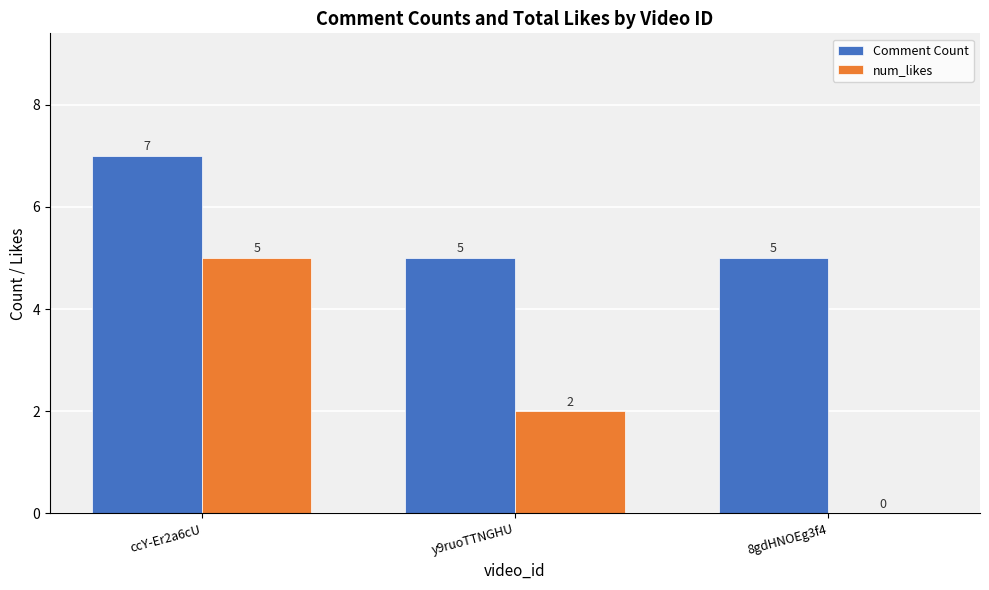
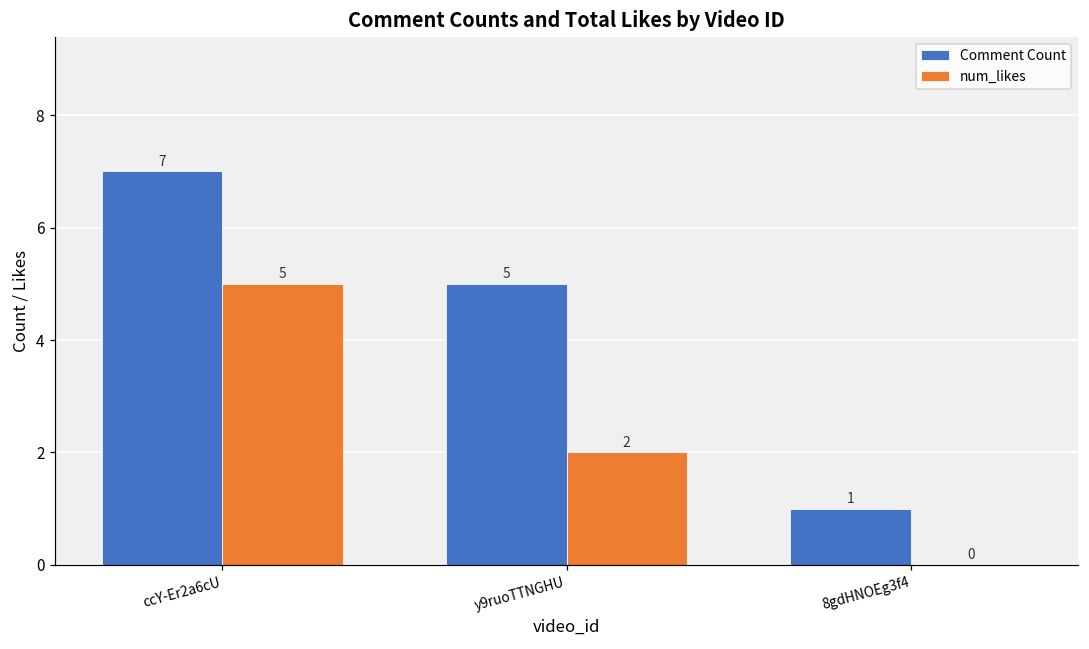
  {
    "Comment Count": {
      "ccY-Er2a6cU": 7,
      "y9ruoTTNGHU": 5,
-     "8gdHNOEg3f4": 5
+     "8gdHNOEg3f4": 1
    },
    "num_likes": {
      "ccY-Er2a6cU": 5,
      "y9ruoTTNGHU": 2,
      "8gdHNOEg3f4": 0
    }
  }
